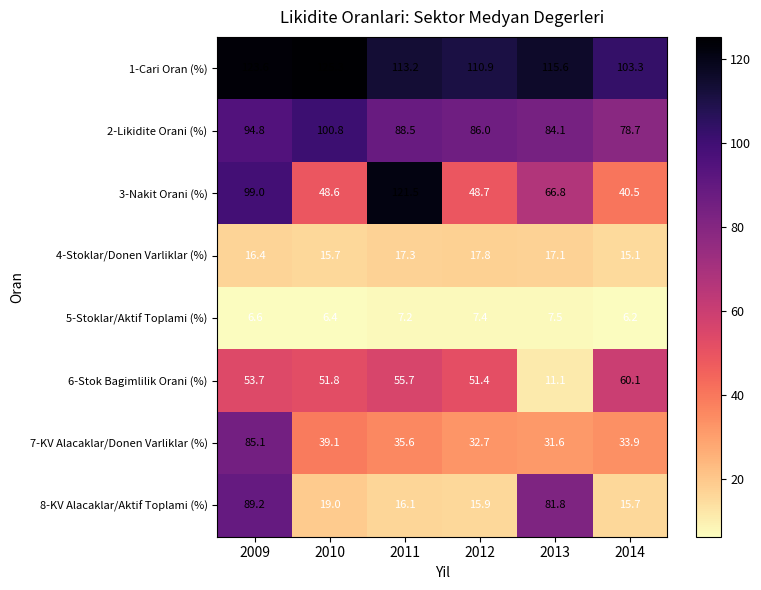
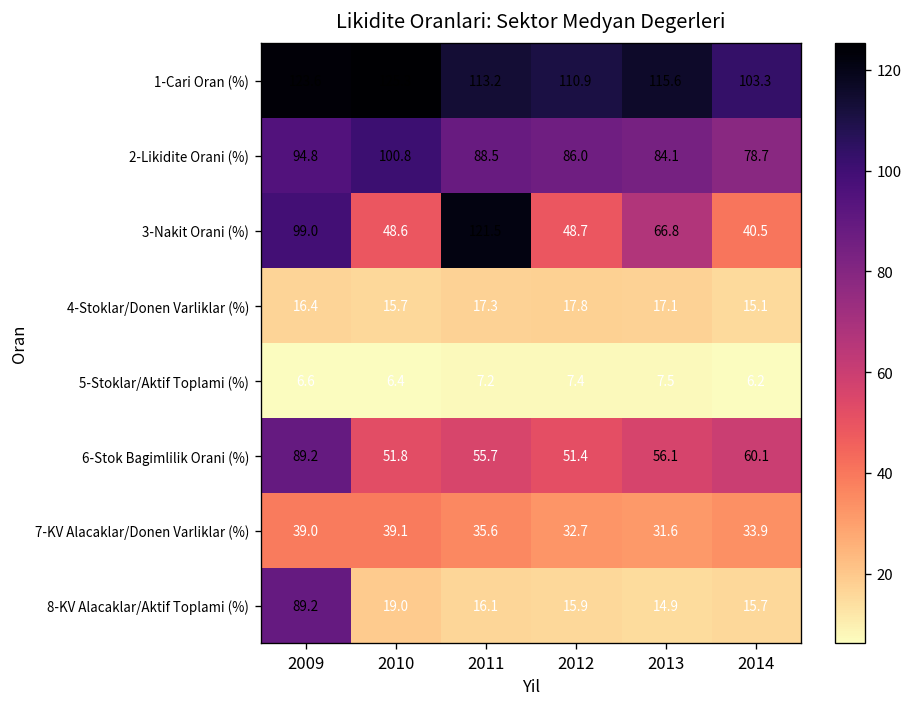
  {
    "1-Cari Oran (%)": {
      "2011": 113.2,
      "2012": 110.9,
      "2014": 103.3
    },
    "2-Likidite Orani (%)": {
      "2009": 94.8,
      "2010": 100.8,
      "2011": 88.5,
      "2012": 86.0,
      "2013": 84.1,
      "2014": 78.7
    },
    "3-Nakit Orani (%)": {
      "2009": 99.0,
      "2010": 48.6,
      "2012": 48.7,
      "2013": 66.8,
      "2014": 40.5
    },
    "4-Stoklar/Donen Varliklar (%)": {
      "2009": 16.4,
      "2010": 15.7,
      "2011": 17.3,
      "2012": 17.8,
      "2013": 17.1,
      "2014": 15.1
    },
    "5-Stoklar/Aktif Toplami (%)": {
      "2009": 6.6,
      "2010": 6.4,
      "2011": 7.2,
      "2012": 7.4,
      "2013": 7.5,
      "2014": 6.2
    },
    "6-Stok Bagimlilik Orani (%)": {
-     "2009": 53.7,
+     "2009": 89.2,
      "2010": 51.8,
      "2011": 55.7,
      "2012": 51.4,
-     "2013": 11.1,
+     "2013": 56.1,
      "2014": 60.1
    },
    "7-KV Alacaklar/Donen Varliklar (%)": {
-     "2009": 85.1,
+     "2009": 39.0,
      "2010": 39.1,
      "2011": 35.6,
      "2012": 32.7,
      "2013": 31.6,
      "2014": 33.9
    },
    "8-KV Alacaklar/Aktif Toplami (%)": {
      "2009": 89.2,
      "2010": 19.0,
      "2011": 16.1,
      "2012": 15.9,
-     "2013": 81.8,
+     "2013": 14.9,
      "2014": 15.7
    }
  }
